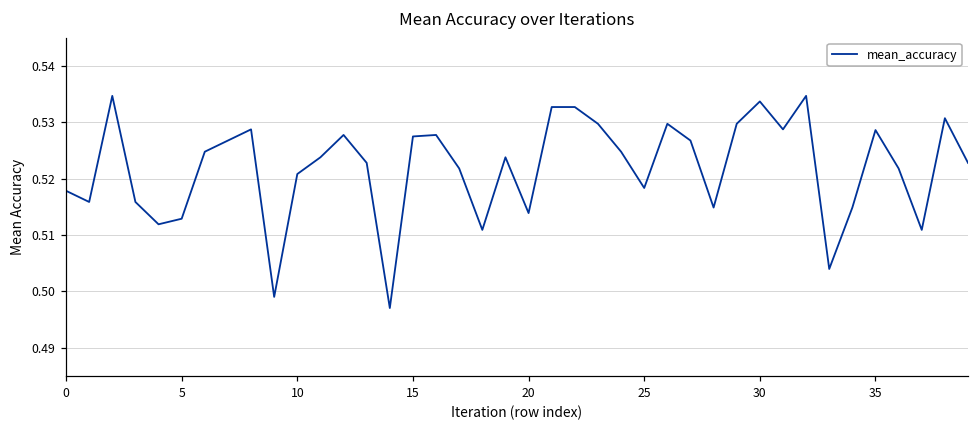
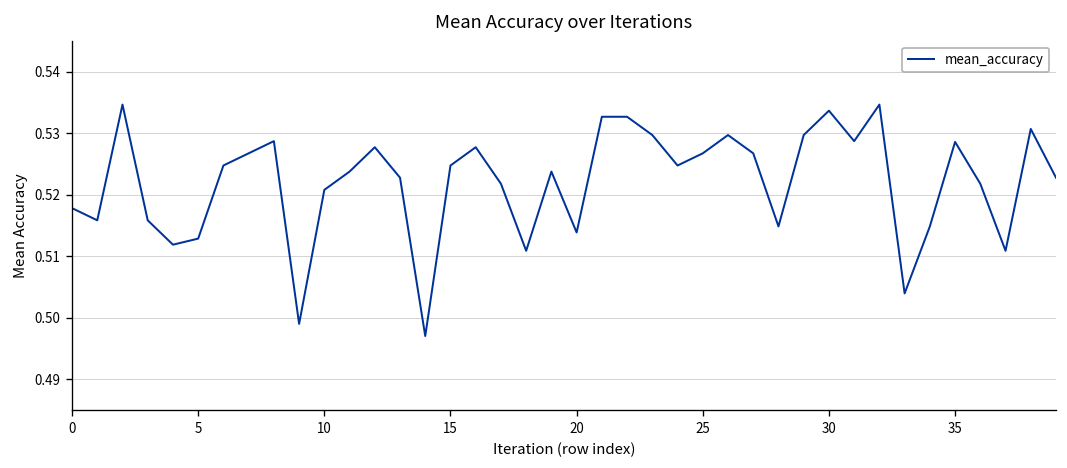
  {
    "0": 0.518,
    "5": 0.513,
    "10": 0.521,
-   "15": 0.527,
+   "15": 0.525,
    "20": 0.514,
-   "25": 0.518,
+   "25": 0.527,
    "30": 0.534,
    "35": 0.529
  }
